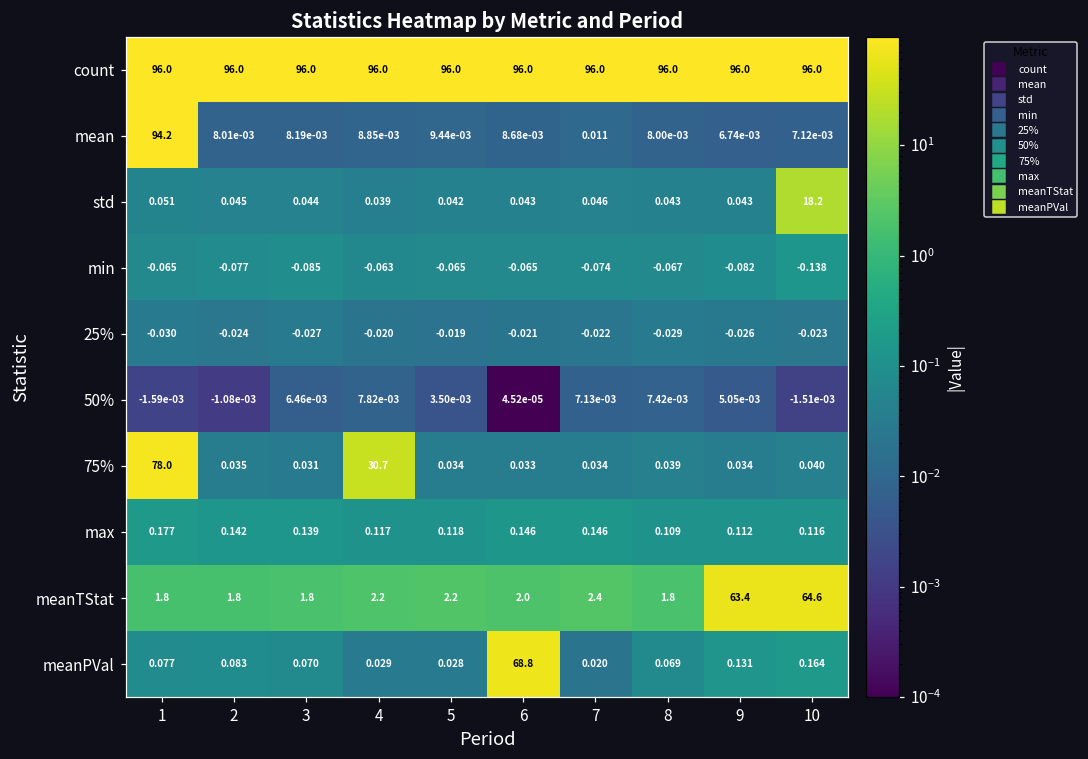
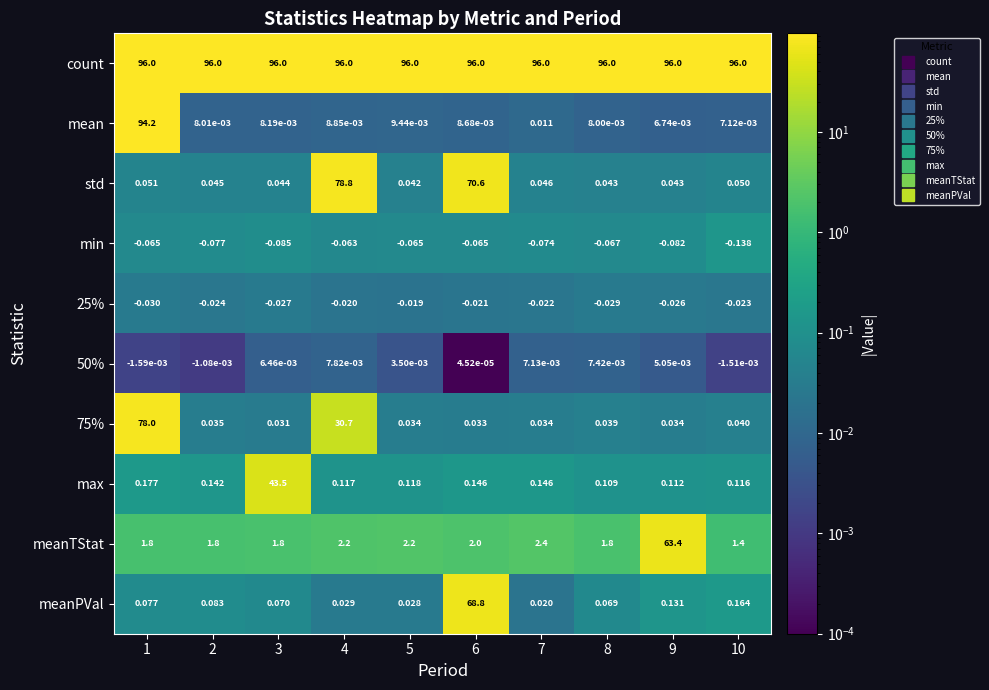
  {
    "count": {
      "1": "96.0",
      "2": "96.0",
      "3": "96.0",
      "4": "96.0",
      "5": "96.0",
      "6": "96.0",
      "7": "96.0",
      "8": "96.0",
      "9": "96.0",
      "10": "96.0"
    },
    "mean": {
      "1": "94.2",
      "2": "8.01e-03",
      "3": "8.19e-03",
      "4": "8.85e-03",
      "5": "9.44e-03",
      "6": "8.68e-03",
      "7": "0.011",
      "8": "8.00e-03",
      "9": "6.74e-03",
      "10": "7.12e-03"
    },
    "std": {
      "1": "0.051",
      "2": "0.045",
      "3": "0.044",
-     "4": "0.039",
+     "4": "78.8",
      "5": "0.042",
-     "6": "0.043",
+     "6": "70.6",
      "7": "0.046",
      "8": "0.043",
      "9": "0.043",
-     "10": "18.2"
+     "10": "0.050"
    },
    "min": {
      "1": "-0.065",
      "2": "-0.077",
      "3": "-0.085",
      "4": "-0.063",
      "5": "-0.065",
      "6": "-0.065",
      "7": "-0.074",
      "8": "-0.067",
      "9": "-0.082",
      "10": "-0.138"
    },
    "25%": {
      "1": "-0.030",
      "2": "-0.024",
      "3": "-0.027",
      "4": "-0.020",
      "5": "-0.019",
      "6": "-0.021",
      "7": "-0.022",
      "8": "-0.029",
      "9": "-0.026",
      "10": "-0.023"
    },
    "50%": {
      "1": "-1.59e-03",
      "2": "-1.08e-03",
      "3": "6.46e-03",
      "4": "7.82e-03",
      "5": "3.50e-03",
      "6": "4.52e-05",
      "7": "7.13e-03",
      "8": "7.42e-03",
      "9": "5.05e-03",
      "10": "-1.51e-03"
    },
    "75%": {
      "1": "78.0",
      "2": "0.035",
      "3": "0.031",
      "4": "30.7",
      "5": "0.034",
      "6": "0.033",
      "7": "0.034",
      "8": "0.039",
      "9": "0.034",
      "10": "0.040"
    },
    "max": {
      "1": "0.177",
      "2": "0.142",
-     "3": "0.139",
+     "3": "43.5",
      "4": "0.117",
      "5": "0.118",
      "6": "0.146",
      "7": "0.146",
      "8": "0.109",
      "9": "0.112",
      "10": "0.116"
    },
    "meanTStat": {
      "1": "1.8",
      "2": "1.8",
      "3": "1.8",
      "4": "2.2",
      "5": "2.2",
      "6": "2.0",
      "7": "2.4",
      "8": "1.8",
      "9": "63.4",
-     "10": "64.6"
+     "10": "1.4"
    },
    "meanPVal": {
      "1": "0.077",
      "2": "0.083",
      "3": "0.070",
      "4": "0.029",
      "5": "0.028",
      "6": "68.8",
      "7": "0.020",
      "8": "0.069",
      "9": "0.131",
      "10": "0.164"
    }
  }
